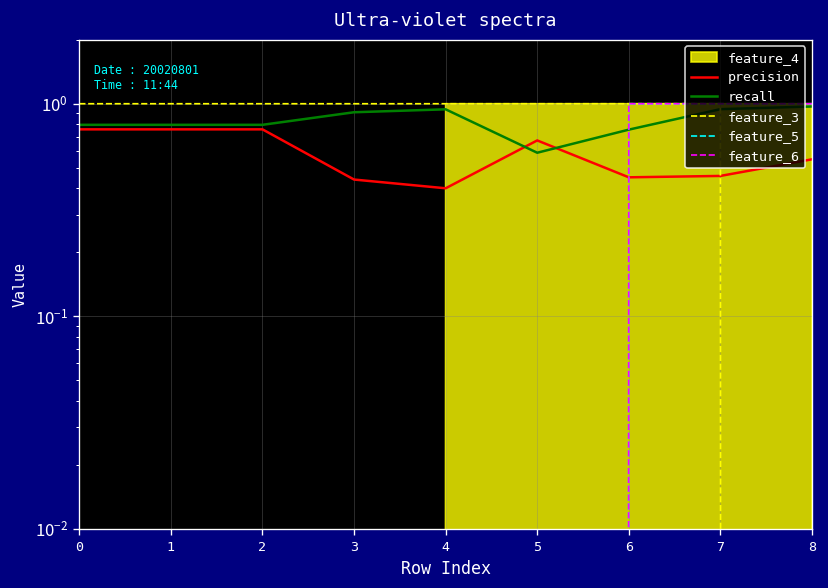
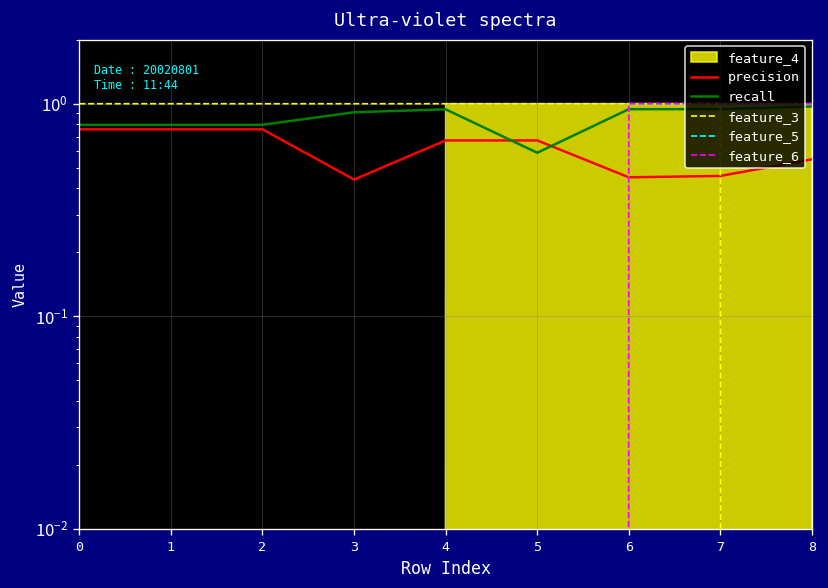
  {
    "precision": {
      "0": 0.76,
      "1": 0.76,
      "2": 0.76,
      "3": 0.44,
-     "4": 0.40,
+     "4": 0.67,
      "5": 0.67,
      "6": 0.45,
      "7": 0.46,
      "8": 0.55
    },
    "recall": {
      "0": 0.8,
      "1": 0.8,
      "2": 0.8,
      "3": 0.9,
      "4": 0.9,
      "5": 0.59,
-     "6": 0.76
+     "6": 0.9
    }
  }
